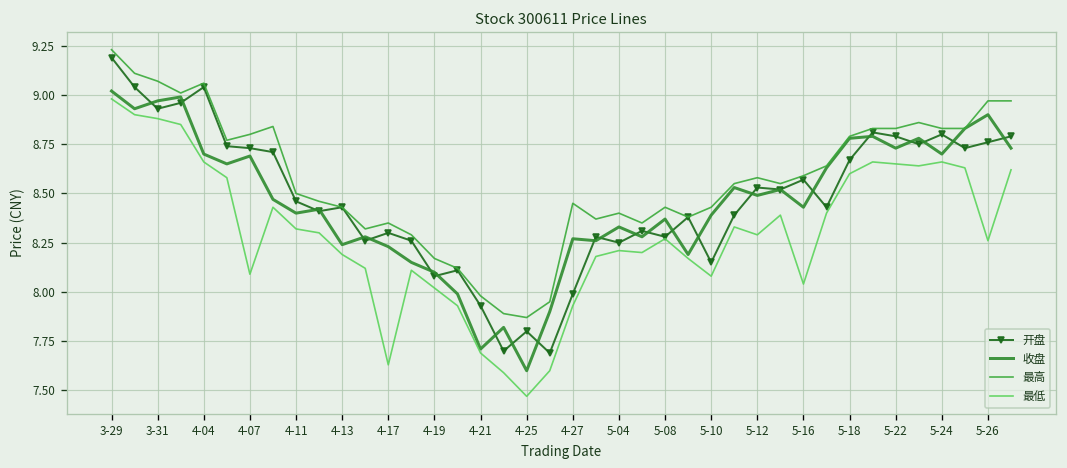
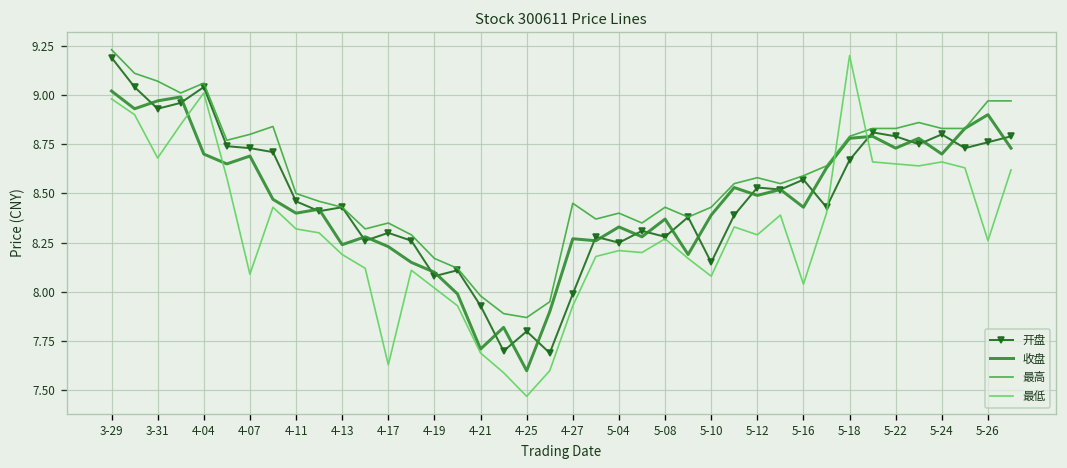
  {
    "最低": {
      "3-29": 8.98,
-     "3-31": 8.88,
-     "4-04": 8.66,
+     "3-31": 8.68,
+     "4-04": 9.01,
      "4-07": 8.09,
      "4-11": 8.32,
      "4-13": 8.19,
      "4-17": 7.63,
      "4-19": 8.02,
      "4-21": 7.69,
      "4-25": 7.47,
      "4-27": 7.93,
      "5-04": 8.21,
      "5-10": 8.08,
      "5-12": 8.29,
      "5-16": 8.04,
-     "5-18": 8.6,
+     "5-18": 9.2,
      "5-22": 8.65,
      "5-24": 8.66,
      "5-26": 8.26
    }
  }
